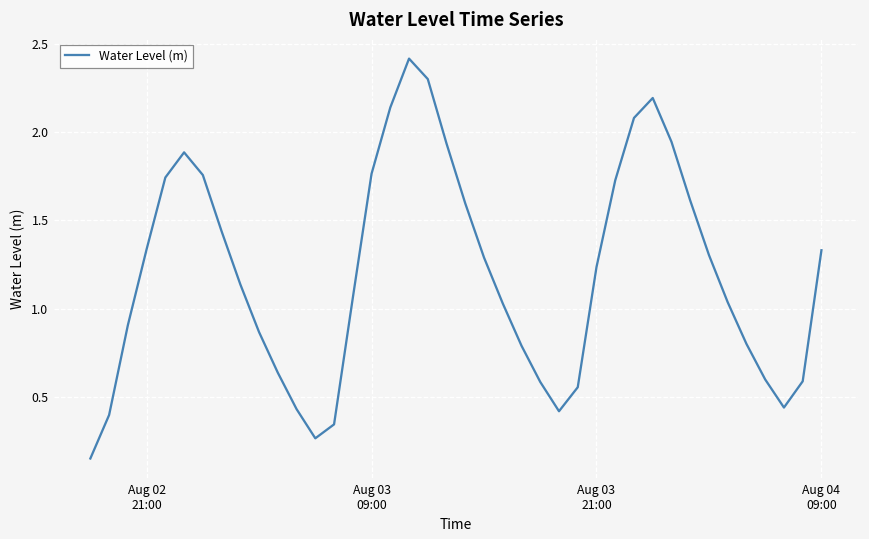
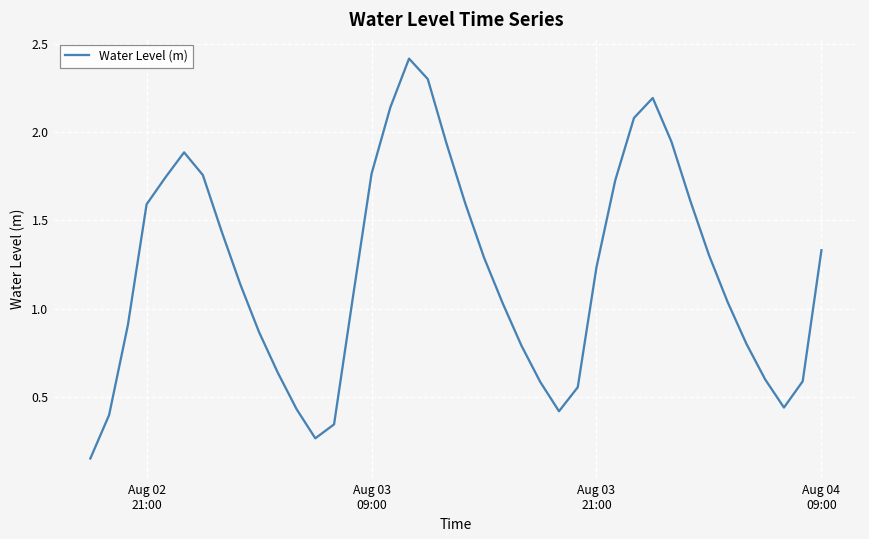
  {
-   "Aug 02 21:00": 1.34,
+   "Aug 02 21:00": 1.59,
    "Aug 03 09:00": 1.76,
    "Aug 03 21:00": 1.24,
    "Aug 04 09:00": 1.33
  }
